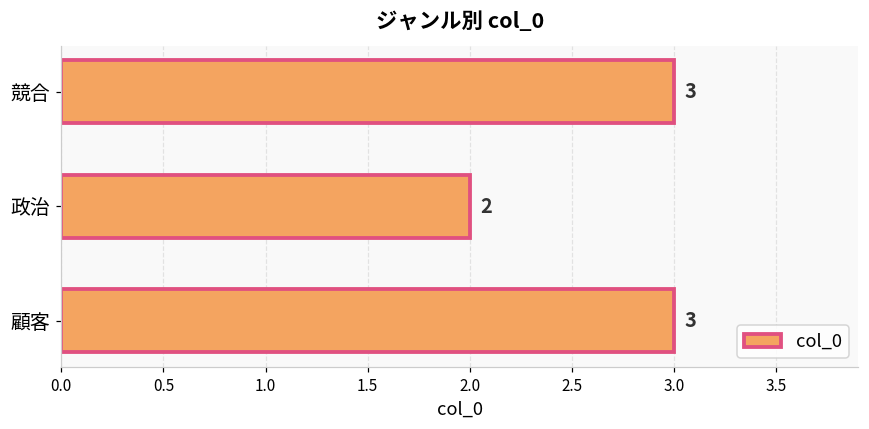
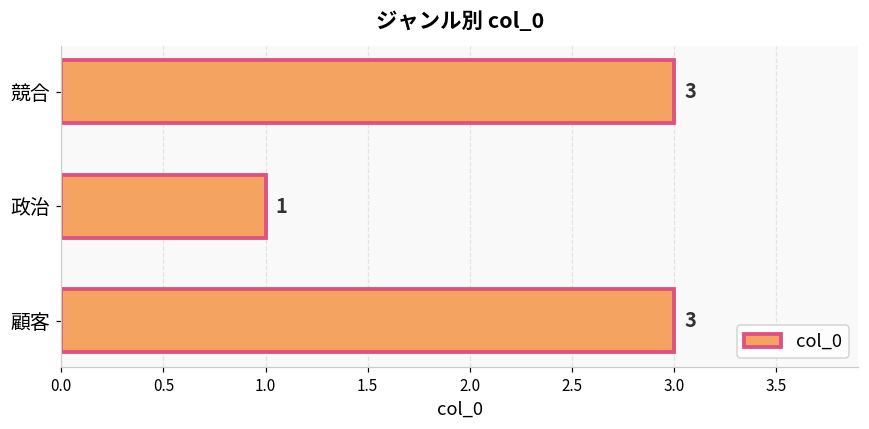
  {
    "競合": 3,
-   "政治": 2,
+   "政治": 1,
    "顧客": 3
  }
